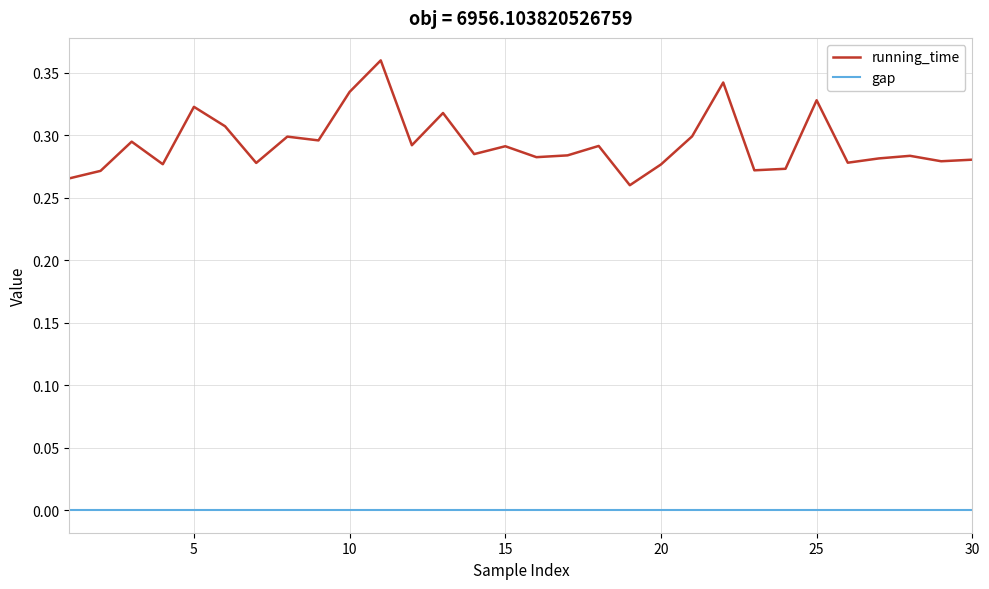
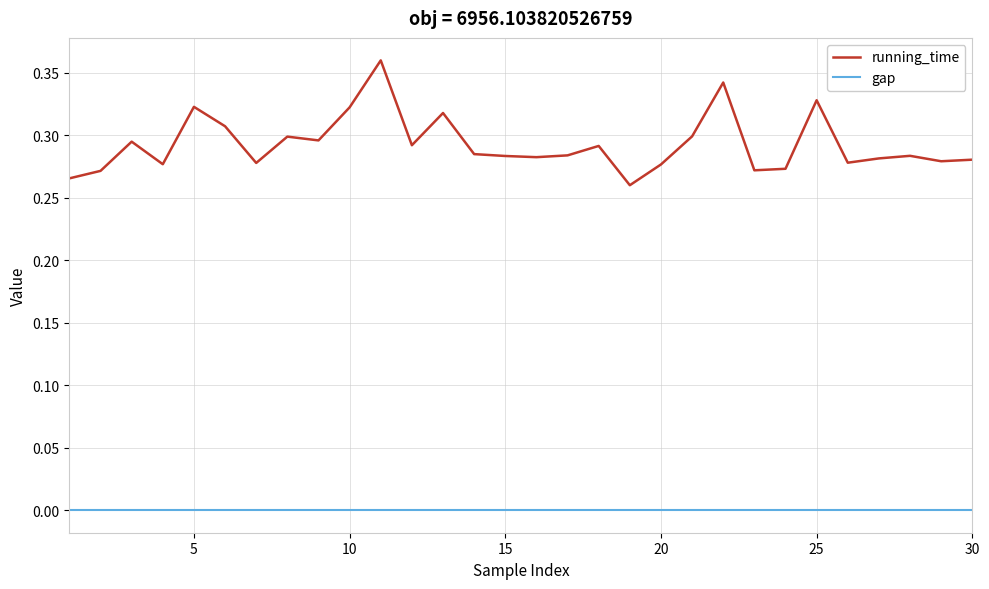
  {
    "running_time": {
      "5": 0.323,
-     "10": 0.335,
-     "15": 0.291,
+     "10": 0.322,
+     "15": 0.283,
      "20": 0.277,
      "25": 0.328,
      "30": 0.280
    },
    "gap": {
      "5": 0.000,
      "10": 0.000,
      "15": 0.000,
      "20": 0.000,
      "25": 0.000,
      "30": 0.000
    }
  }
